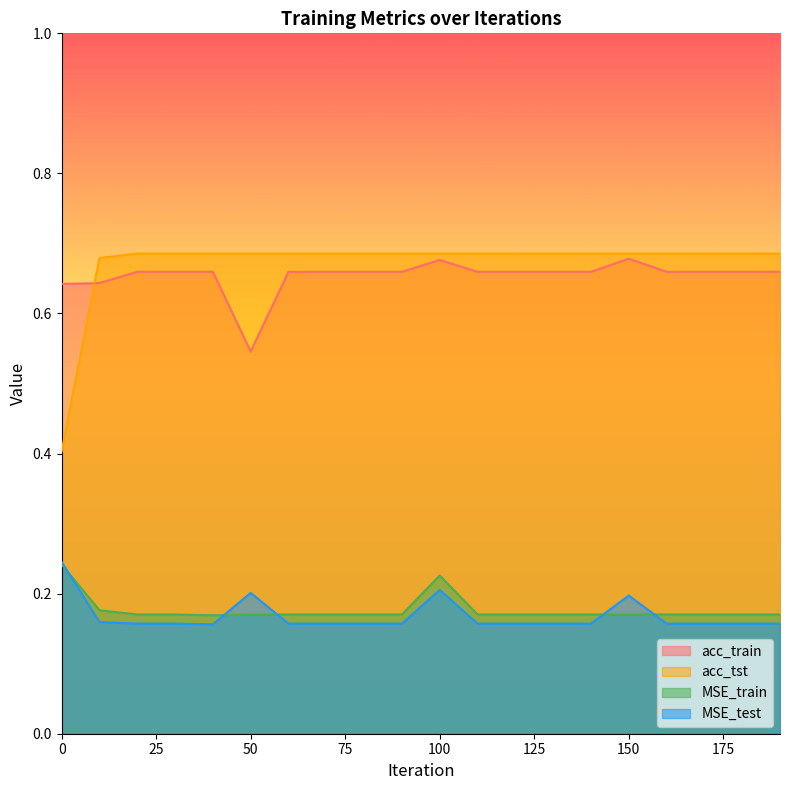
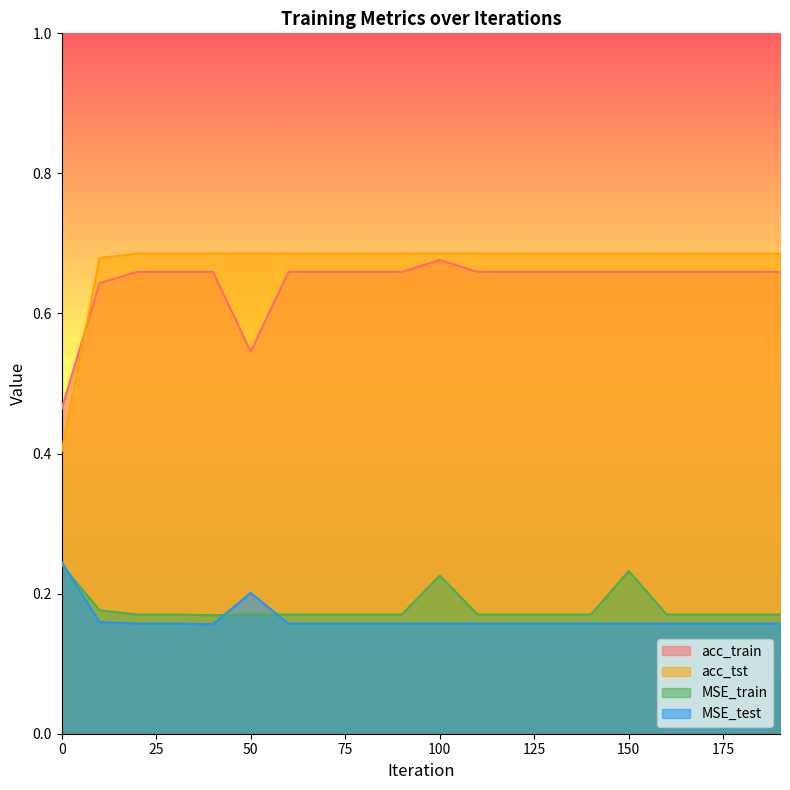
  {
    "acc_train": {
-     "0": 0.64,
+     "0": 0.46,
      "50": 0.55,
      "100": 0.68,
-     "150": 0.68
+     "150": 0.66
    },
    "acc_tst": {
      "0": 0.40,
      "50": 0.69,
      "100": 0.69,
      "150": 0.69
    },
    "MSE_train": {
      "0": 0.24,
      "50": 0.17,
      "100": 0.23,
-     "150": 0.17
+     "150": 0.23
    },
    "MSE_test": {
      "0": 0.25,
      "50": 0.20,
-     "100": 0.21,
-     "150": 0.20
+     "100": 0.16,
+     "150": 0.16
    }
  }
